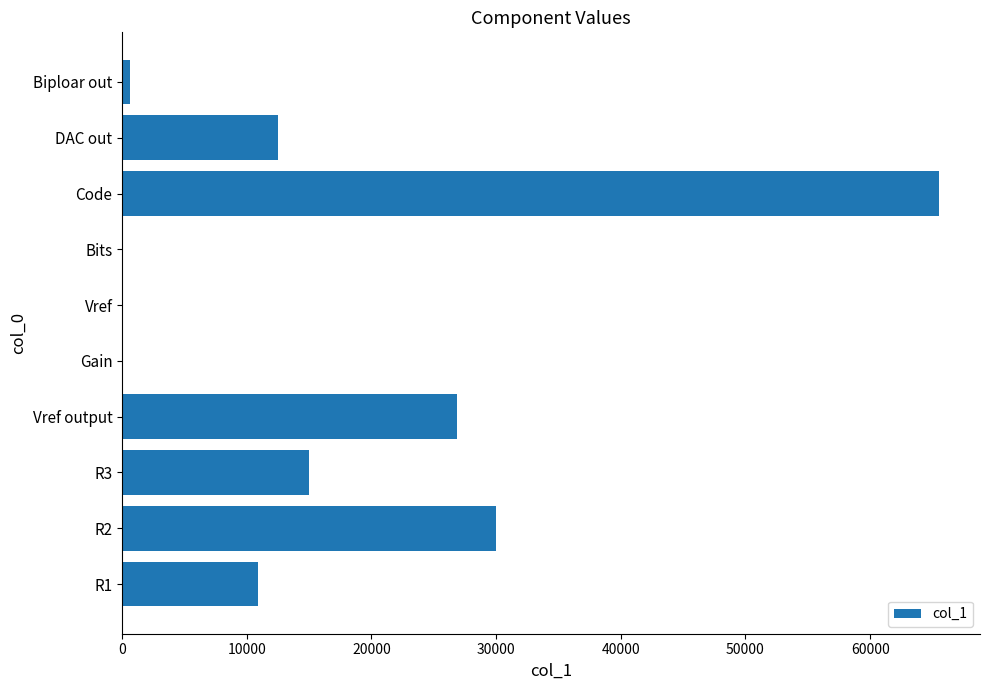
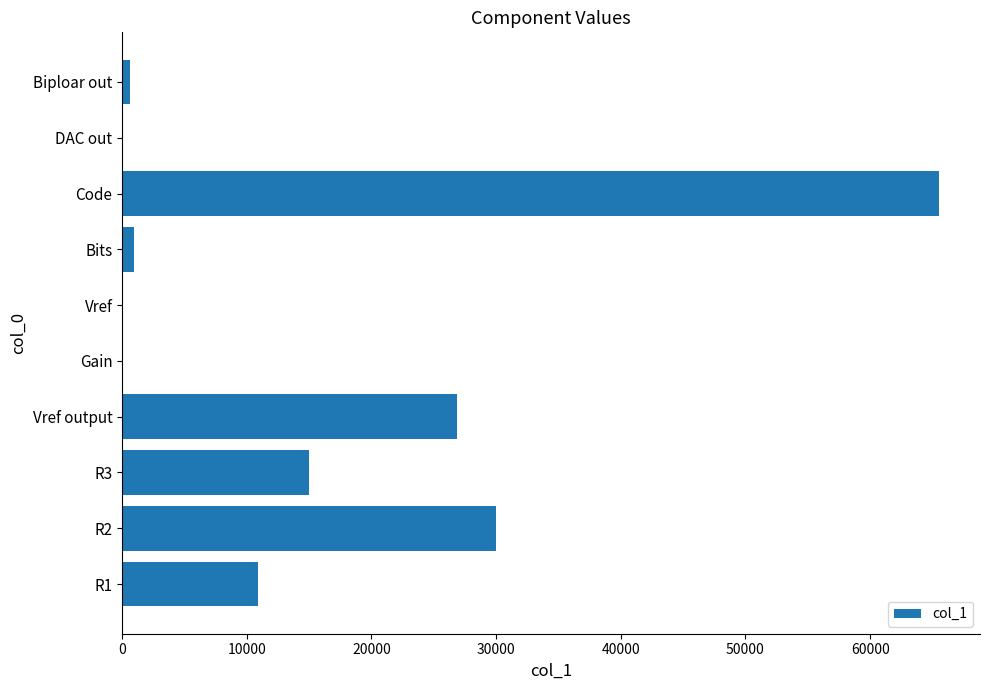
  {
    "Biploar out": 700,
-   "DAC out": 12500,
+   "DAC out": 0,
    "Code": 65500,
-   "Bits": 0,
+   "Bits": 900,
    "Vref output": 26800,
    "R3": 15000,
    "R2": 30000,
    "R1": 10900
  }
